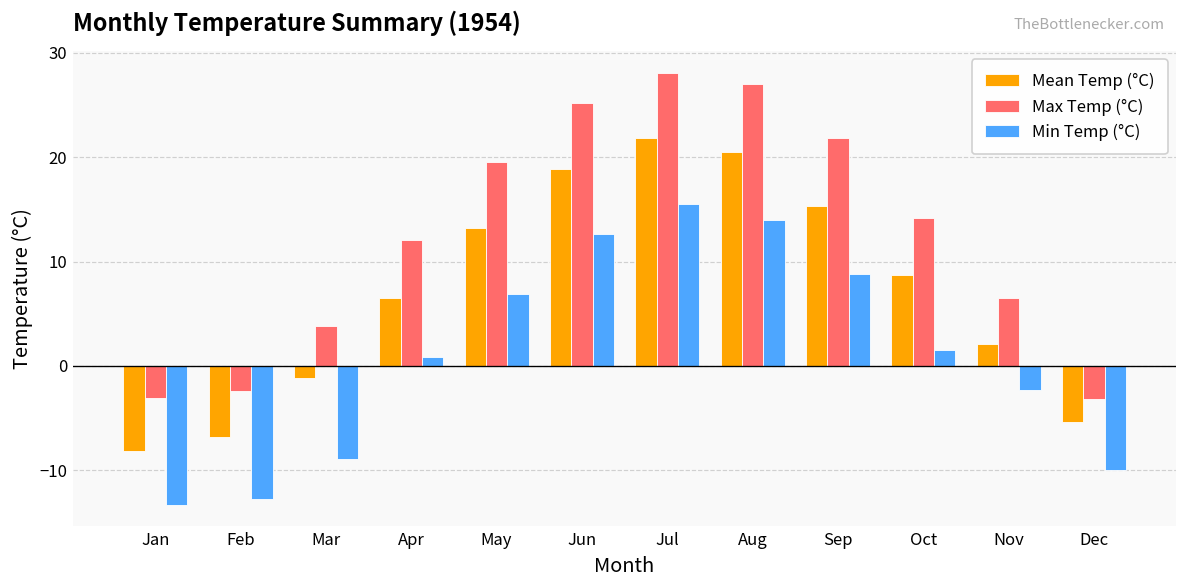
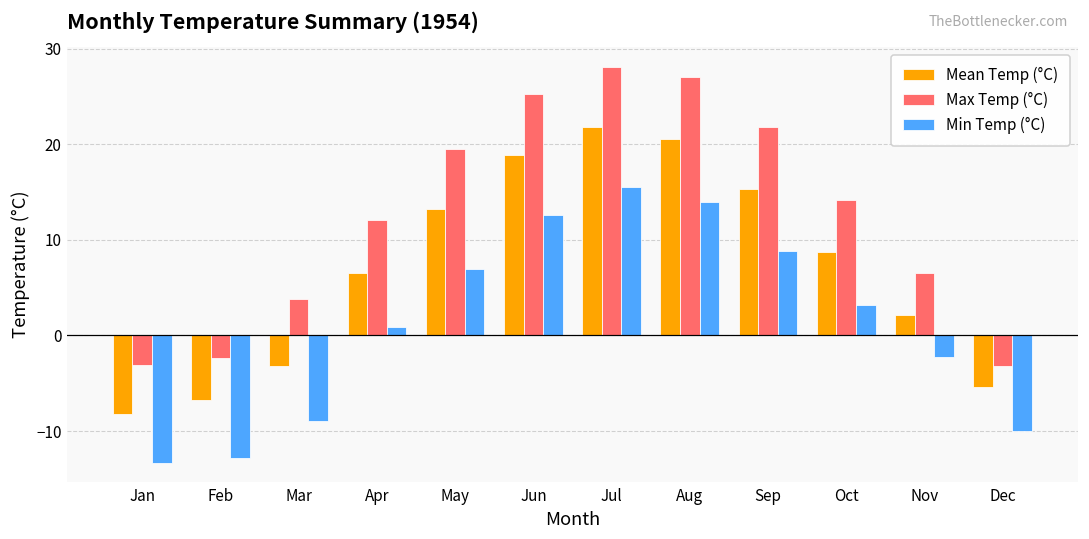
  {
    "Mean Temp (°C)": {
      "Jan": -8,
      "Feb": -7,
-     "Mar": -1,
+     "Mar": -3,
      "Apr": 7,
      "May": 13,
      "Jun": 19,
      "Jul": 22,
      "Aug": 21,
      "Sep": 15,
      "Oct": 9,
      "Nov": 2,
      "Dec": -5
    },
    "Max Temp (°C)": {
      "Jan": -3,
      "Feb": -2,
      "Mar": 4,
      "Apr": 12,
      "May": 20,
      "Jun": 25,
      "Jul": 28,
      "Aug": 27,
      "Sep": 22,
      "Oct": 14,
      "Nov": 7,
      "Dec": -3
    },
    "Min Temp (°C)": {
      "Jan": -13,
      "Feb": -13,
      "Mar": -9,
      "Apr": 1,
      "May": 7,
      "Jun": 13,
      "Jul": 16,
      "Aug": 14,
      "Sep": 9,
-     "Oct": 2,
+     "Oct": 3,
      "Nov": -2,
      "Dec": -10
    }
  }
